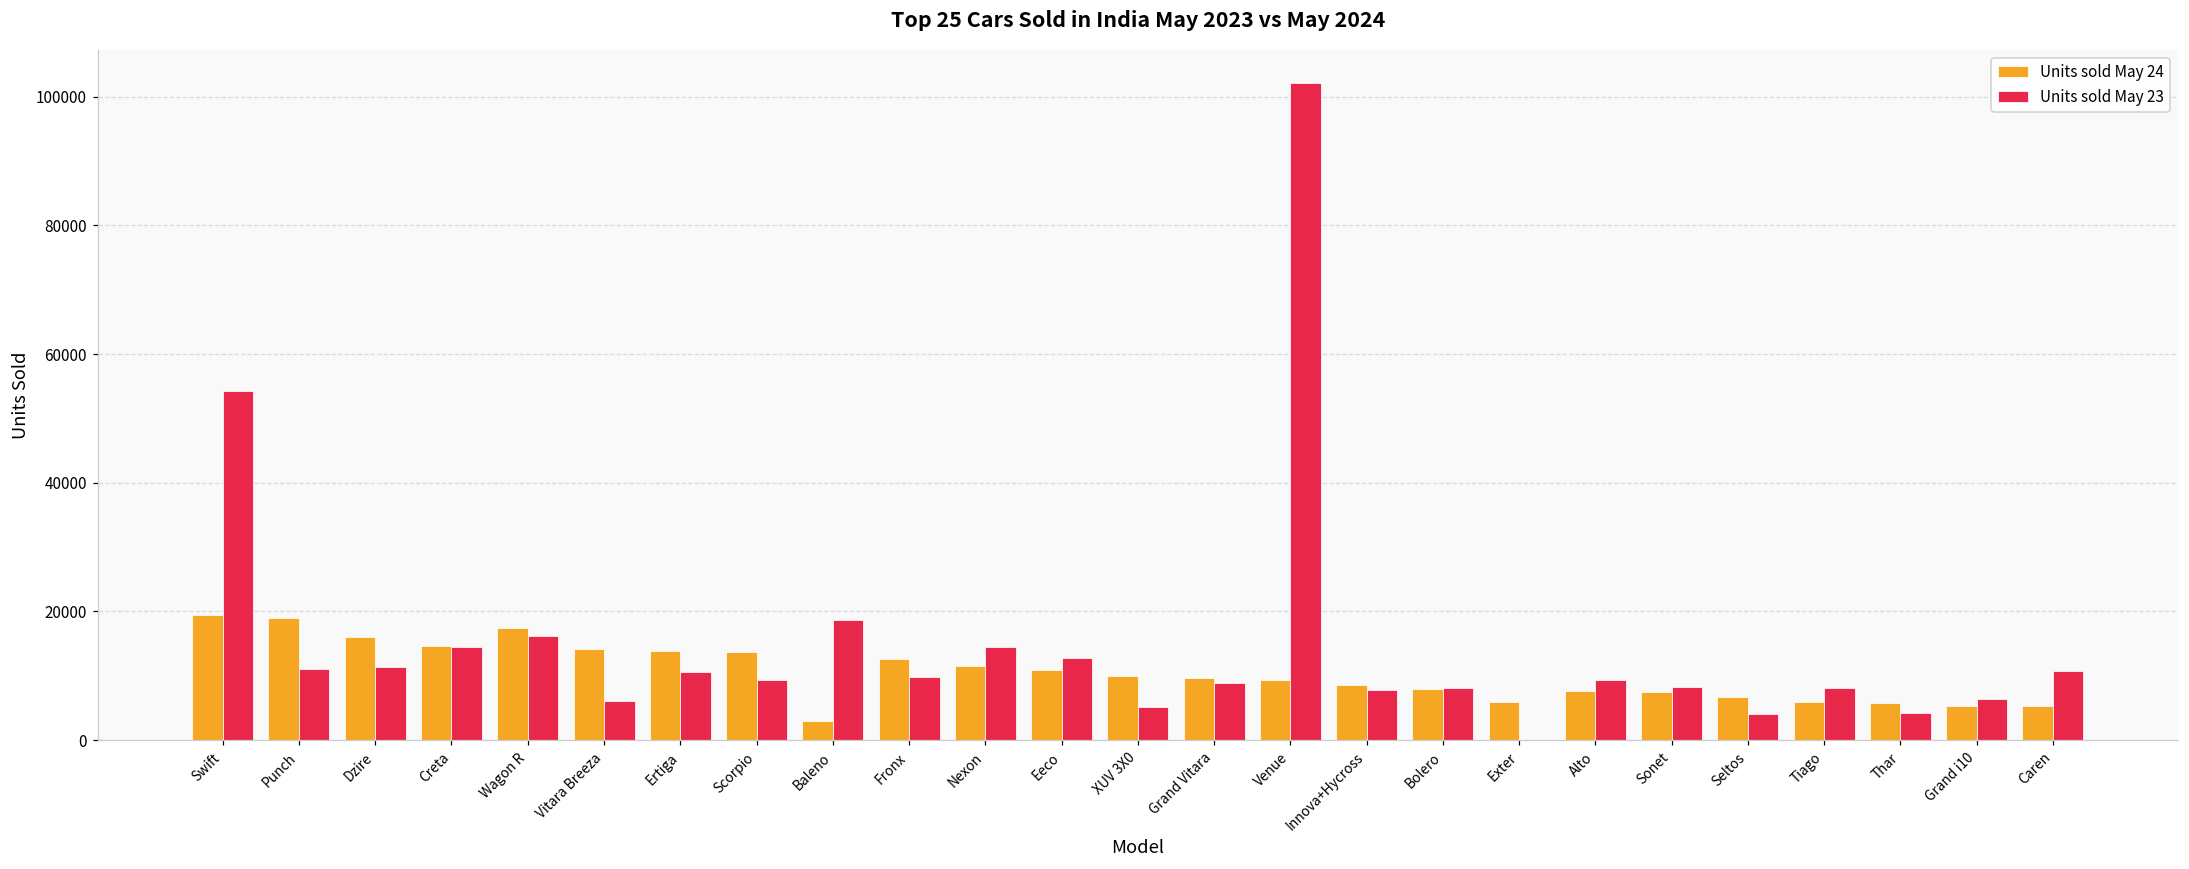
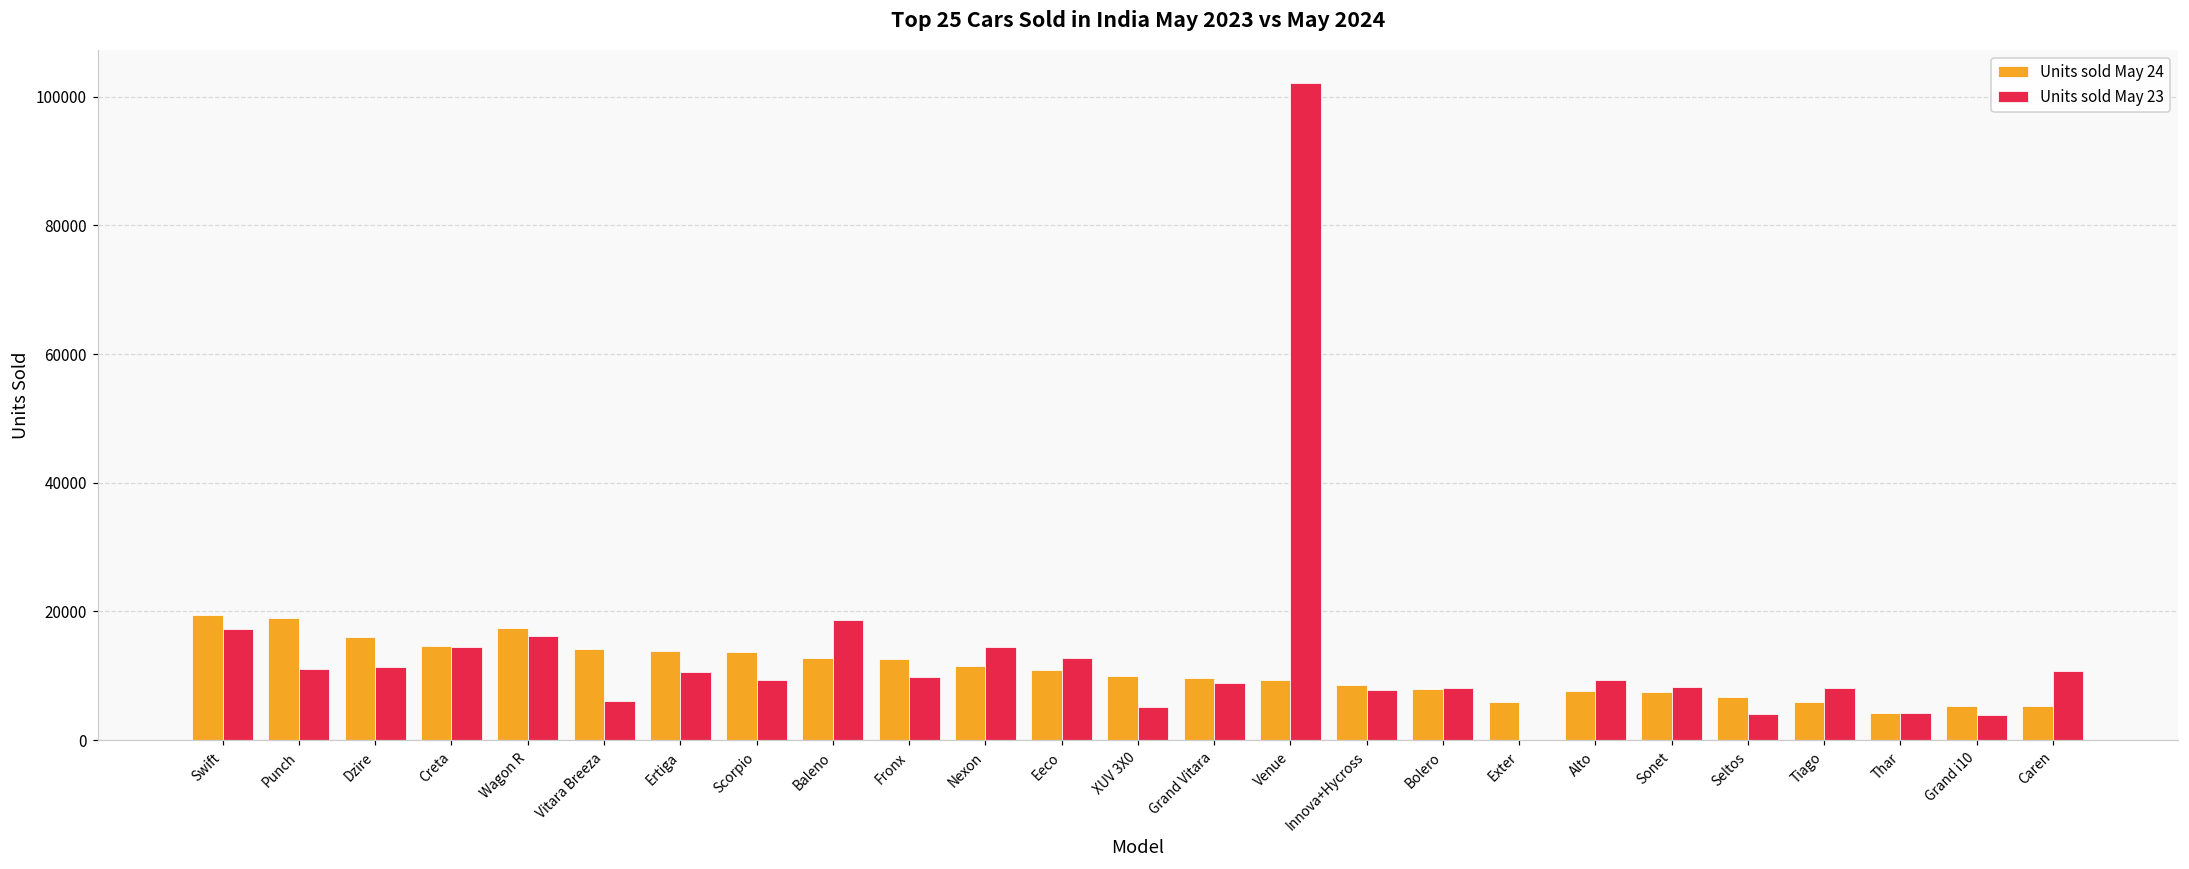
  {
    "Units sold May 24": {
      "Swift": 19000,
      "Punch": 19000,
      "Dzire": 16000,
      "Creta": 15000,
      "Wagon R": 17000,
      "Vitara Breeza": 14000,
      "Ertiga": 14000,
      "Scorpio": 14000,
-     "Baleno": 3000,
+     "Baleno": 13000,
      "Fronx": 13000,
      "Nexon": 11000,
      "Eeco": 11000,
      "XUV 3X0": 10000,
      "Grand Vitara": 10000,
      "Venue": 9000,
      "Innova+Hycross": 9000,
      "Bolero": 8000,
      "Exter": 6000,
      "Alto": 8000,
      "Sonet": 7000,
      "Seltos": 7000,
      "Tiago": 6000,
-     "Thar": 6000,
+     "Thar": 4000,
      "Grand i10": 5000,
      "Caren": 5000
    },
    "Units sold May 23": {
-     "Swift": 54000,
+     "Swift": 17000,
      "Punch": 11000,
      "Dzire": 11000,
      "Creta": 14000,
      "Wagon R": 16000,
      "Vitara Breeza": 6000,
      "Ertiga": 11000,
      "Scorpio": 9000,
      "Baleno": 19000,
      "Fronx": 10000,
      "Nexon": 14000,
      "Eeco": 13000,
      "XUV 3X0": 5000,
      "Grand Vitara": 9000,
      "Venue": 102000,
      "Innova+Hycross": 8000,
      "Bolero": 8000,
      "Exter": 0,
      "Alto": 9000,
      "Sonet": 8000,
      "Seltos": 4000,
      "Tiago": 8000,
      "Thar": 4000,
-     "Grand i10": 6000,
+     "Grand i10": 4000,
      "Caren": 11000
    }
  }
